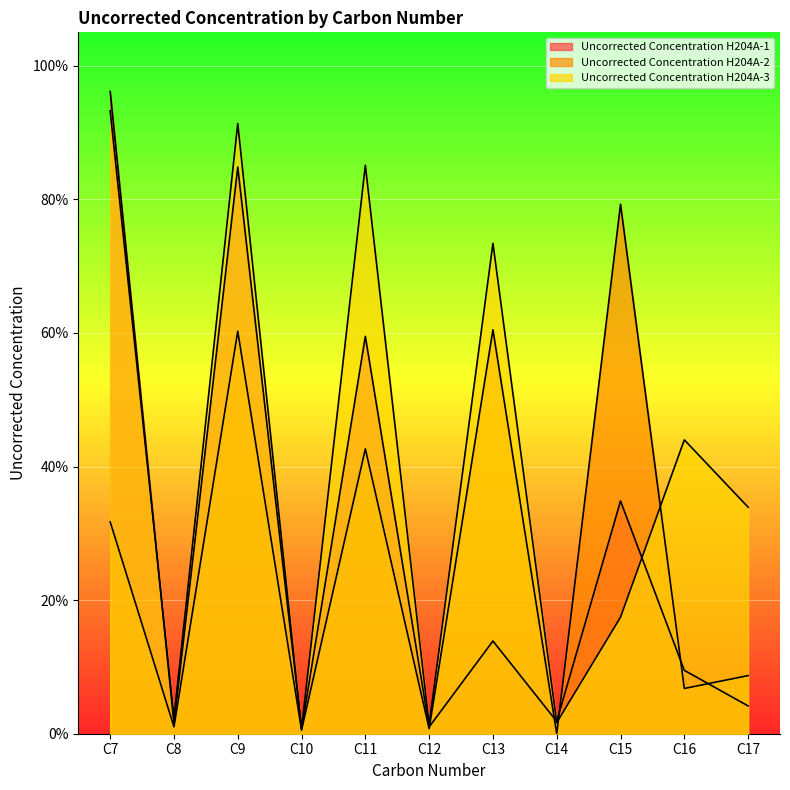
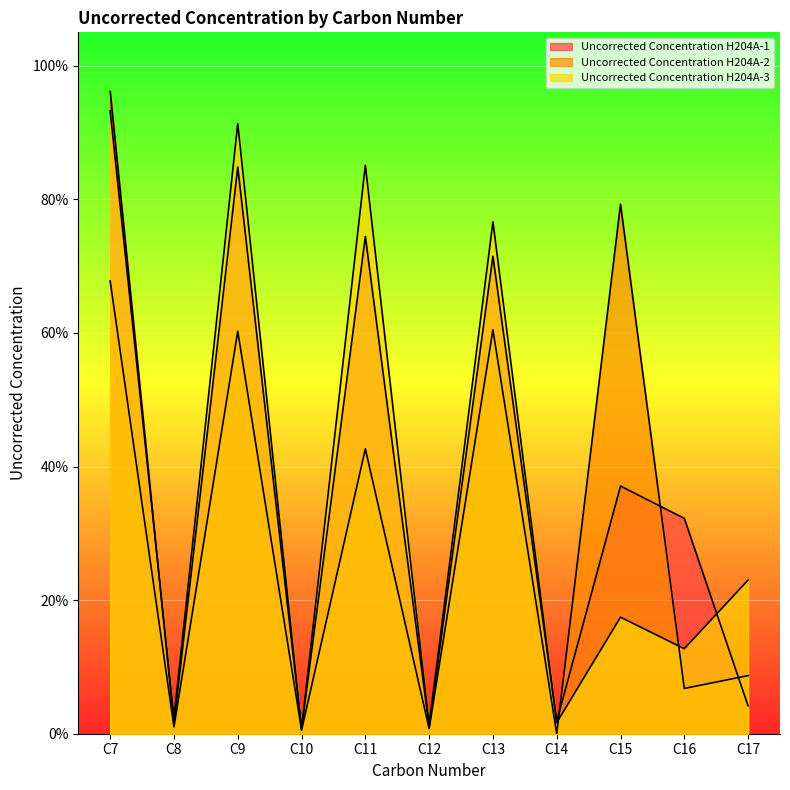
  {
    "Uncorrected Concentration H204A-1": {
      "C7": "96%",
      "C8": "2%",
      "C9": "85%",
-     "C11": "59%",
-     "C13": "14%",
-     "C15": "35%",
-     "C16": "9%",
+     "C11": "74%",
+     "C13": "71%",
+     "C15": "37%",
+     "C16": "32%",
      "C17": "4%"
    },
    "Uncorrected Concentration H204A-2": {
-     "C7": "32%",
+     "C7": "68%",
      "C8": "1%",
      "C9": "60%",
      "C11": "43%",
      "C13": "60%",
      "C14": "0%",
      "C15": "79%",
      "C16": "7%",
      "C17": "9%"
    },
    "Uncorrected Concentration H204A-3": {
      "C7": "93%",
      "C8": "2%",
      "C9": "91%",
      "C11": "85%",
-     "C13": "73%",
+     "C13": "77%",
      "C15": "17%",
-     "C16": "44%",
-     "C17": "34%"
+     "C16": "13%",
+     "C17": "23%"
    }
  }
